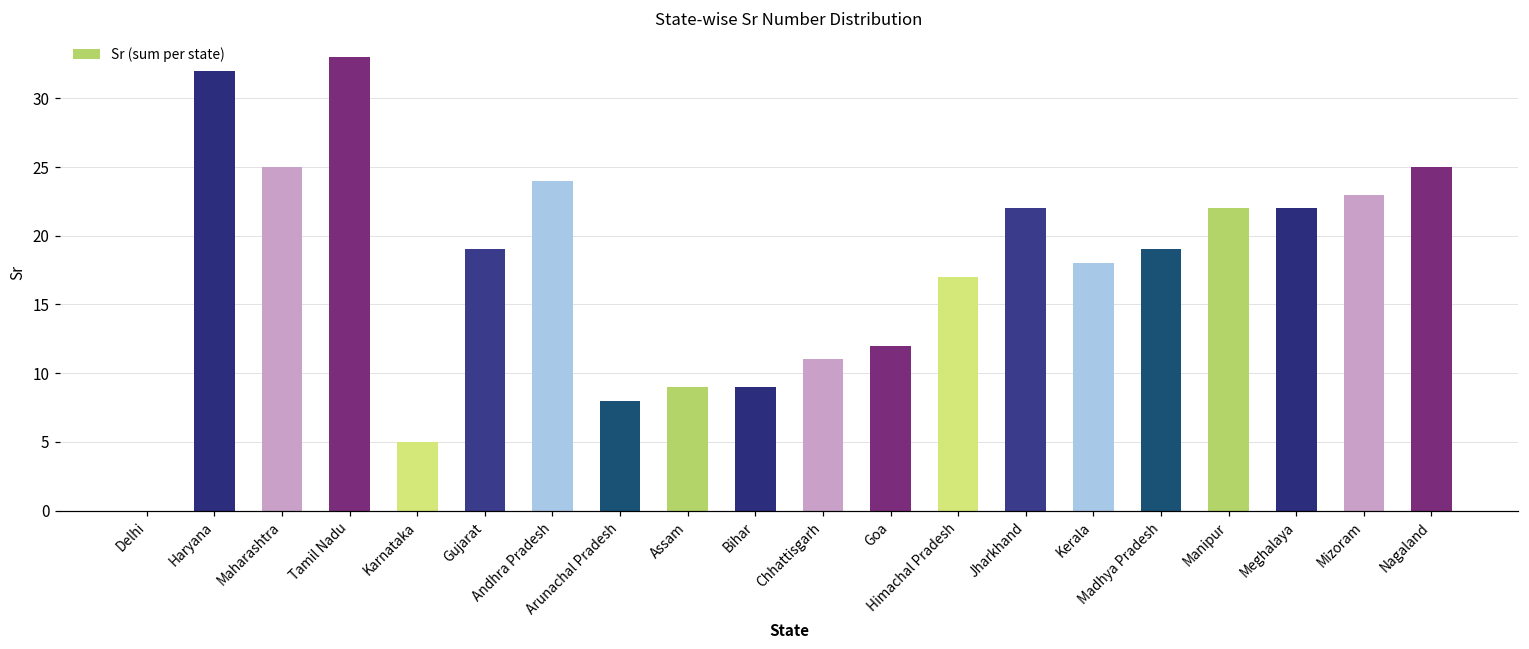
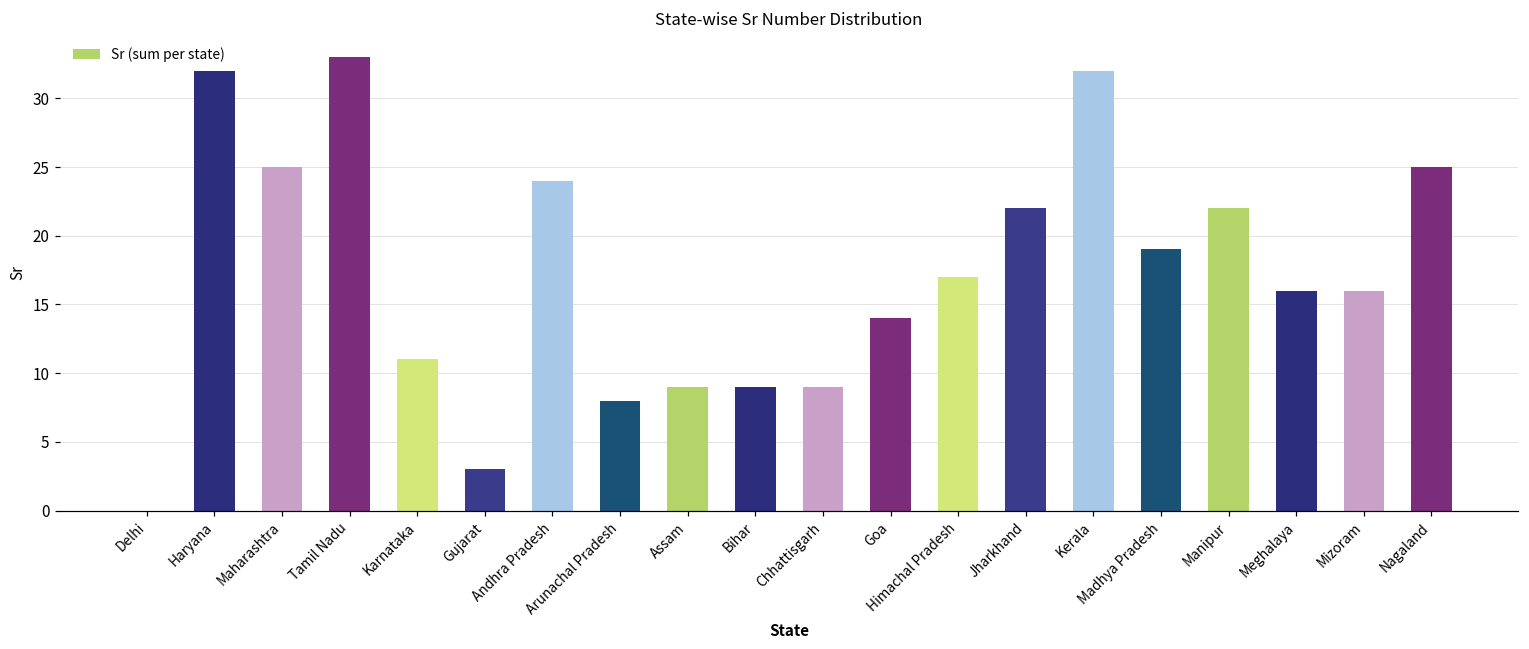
  {
    "Delhi": 0,
    "Haryana": 32,
    "Maharashtra": 25,
    "Tamil Nadu": 33,
-   "Karnataka": 5,
-   "Gujarat": 19,
+   "Karnataka": 11,
+   "Gujarat": 3,
    "Andhra Pradesh": 24,
    "Arunachal Pradesh": 8,
    "Assam": 9,
    "Bihar": 9,
-   "Chhattisgarh": 11,
-   "Goa": 12,
+   "Chhattisgarh": 9,
+   "Goa": 14,
    "Himachal Pradesh": 17,
    "Jharkhand": 22,
-   "Kerala": 18,
+   "Kerala": 32,
    "Madhya Pradesh": 19,
    "Manipur": 22,
-   "Meghalaya": 22,
-   "Mizoram": 23,
+   "Meghalaya": 16,
+   "Mizoram": 16,
    "Nagaland": 25
  }
